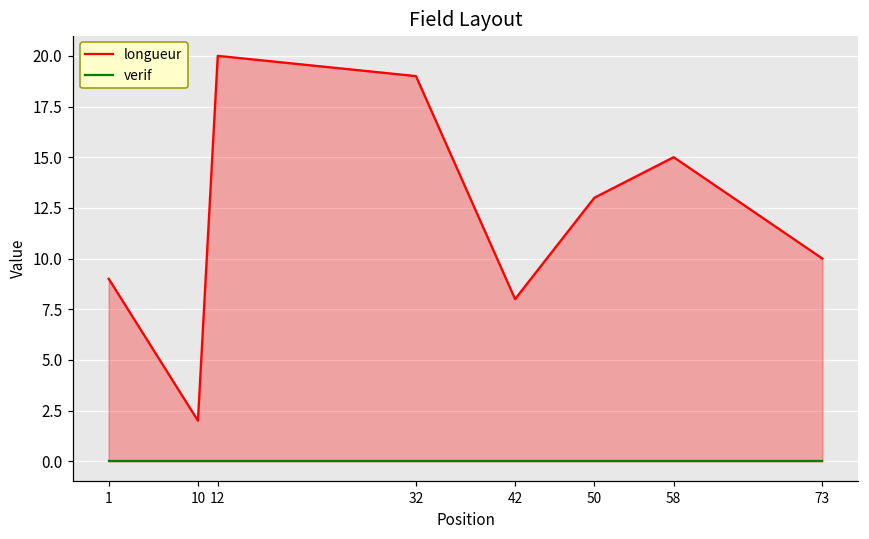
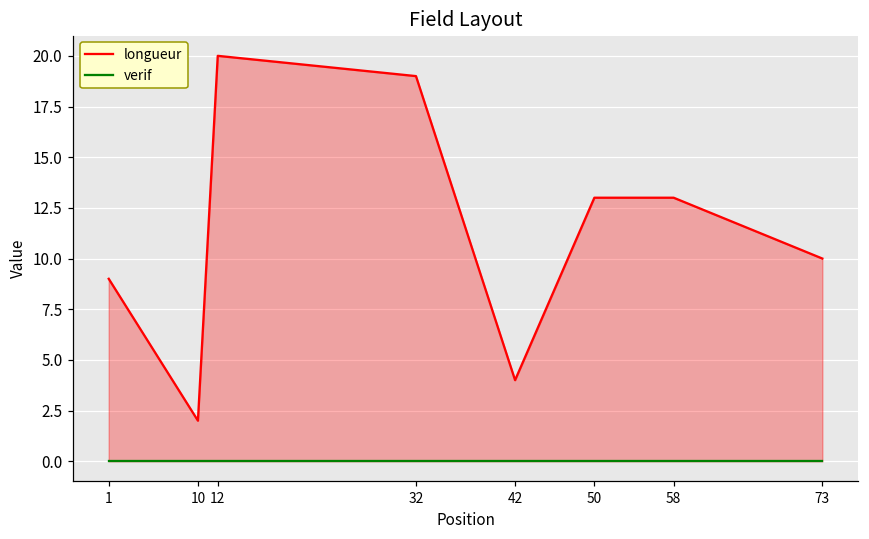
  {
    "longueur": {
      "1": 9,
      "10": 2,
      "12": 20,
      "32": 19,
-     "42": 8,
+     "42": 4,
      "50": 13,
-     "58": 15,
+     "58": 13,
      "73": 10
    },
    "verif": {
      "1": 0,
      "10": 0,
      "12": 0,
      "32": 0,
      "42": 0,
      "50": 0,
      "58": 0,
      "73": 0
    }
  }
